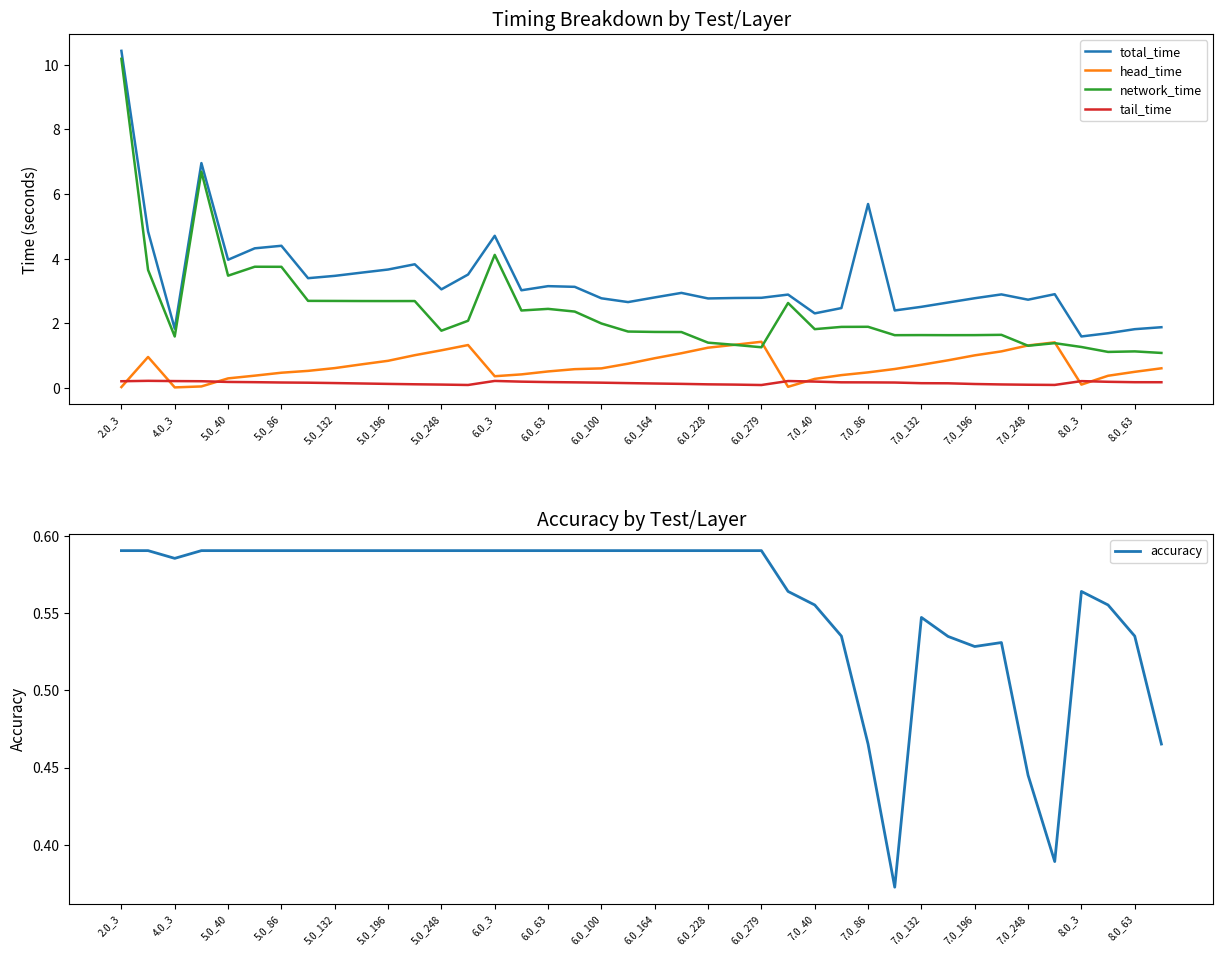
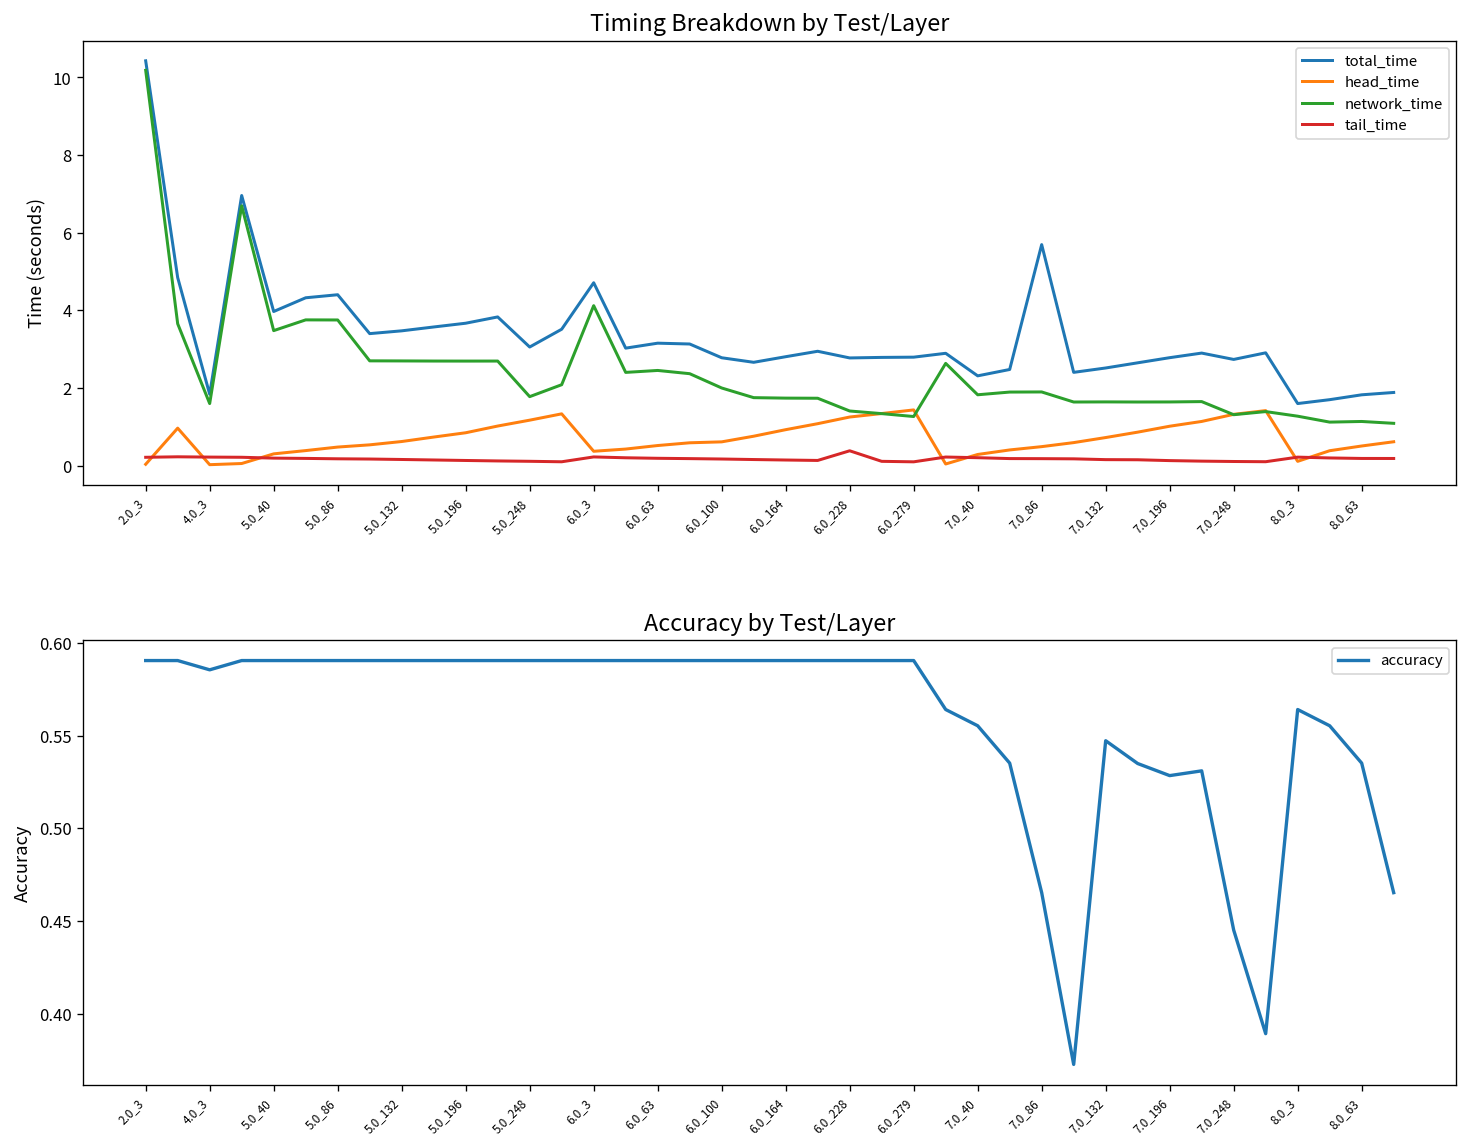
  {
    "Timing Breakdown by Test/Layer": {
      "total_time": {
        "2.0_3": 10.4,
        "4.0_3": 1.8,
        "5.0_40": 4.0,
        "5.0_86": 4.4,
        "5.0_132": 3.5,
        "5.0_196": 3.7,
        "5.0_248": 3.1,
        "6.0_3": 4.7,
        "6.0_63": 3.2,
        "6.0_100": 2.8,
        "6.0_164": 2.8,
        "6.0_228": 2.8,
        "6.0_279": 2.8,
        "7.0_40": 2.3,
        "7.0_86": 5.7,
        "7.0_132": 2.5,
        "7.0_196": 2.8,
        "7.0_248": 2.7,
        "8.0_3": 1.6,
        "8.0_63": 1.8
      },
      "head_time": {
        "2.0_3": 0.0,
        "4.0_3": 0.0,
        "5.0_40": 0.3,
        "5.0_86": 0.5,
        "5.0_132": 0.6,
        "5.0_196": 0.8,
        "5.0_248": 1.2,
        "6.0_3": 0.4,
        "6.0_63": 0.5,
        "6.0_100": 0.6,
        "6.0_164": 0.9,
        "6.0_228": 1.3,
        "6.0_279": 1.4,
        "7.0_40": 0.3,
        "7.0_86": 0.5,
        "7.0_132": 0.7,
        "7.0_196": 1.0,
        "8.0_3": 0.1,
        "8.0_63": 0.5
      },
      "network_time": {
        "2.0_3": 10.2,
        "4.0_3": 1.6,
        "5.0_40": 3.5,
        "5.0_86": 3.8,
        "5.0_132": 2.7,
        "5.0_196": 2.7,
        "5.0_248": 1.8,
        "6.0_3": 4.1,
        "6.0_63": 2.5,
        "6.0_100": 2.0,
        "6.0_164": 1.7,
        "6.0_228": 1.4,
        "6.0_279": 1.3,
        "7.0_40": 1.8,
        "7.0_86": 1.9,
        "7.0_132": 1.6,
        "7.0_196": 1.6,
        "8.0_3": 1.3,
        "8.0_63": 1.1
      },
      "tail_time": {
        "2.0_3": 0.2,
        "4.0_3": 0.2,
        "5.0_40": 0.2,
        "5.0_86": 0.2,
        "5.0_132": 0.2,
        "5.0_196": 0.1,
        "5.0_248": 0.1,
        "6.0_3": 0.2,
        "6.0_63": 0.2,
        "6.0_100": 0.2,
        "6.0_164": 0.1,
-       "6.0_228": 0.1,
+       "6.0_228": 0.4,
        "6.0_279": 0.1,
        "7.0_40": 0.2,
        "7.0_86": 0.2,
        "7.0_132": 0.2,
        "7.0_196": 0.1,
        "7.0_248": 0.1,
        "8.0_3": 0.2,
        "8.0_63": 0.2
      }
    },
    "Accuracy by Test/Layer": {
      "2.0_3": 0.591,
      "4.0_3": 0.586,
      "5.0_40": 0.591,
      "5.0_86": 0.591,
      "5.0_132": 0.591,
      "5.0_196": 0.591,
      "5.0_248": 0.591,
      "6.0_3": 0.591,
      "6.0_63": 0.591,
      "6.0_100": 0.591,
      "6.0_164": 0.591,
      "6.0_228": 0.591,
      "6.0_279": 0.591,
      "7.0_40": 0.555,
      "7.0_86": 0.465,
      "7.0_132": 0.547,
      "7.0_196": 0.528,
      "7.0_248": 0.445,
      "8.0_3": 0.564,
      "8.0_63": 0.535
    }
  }
